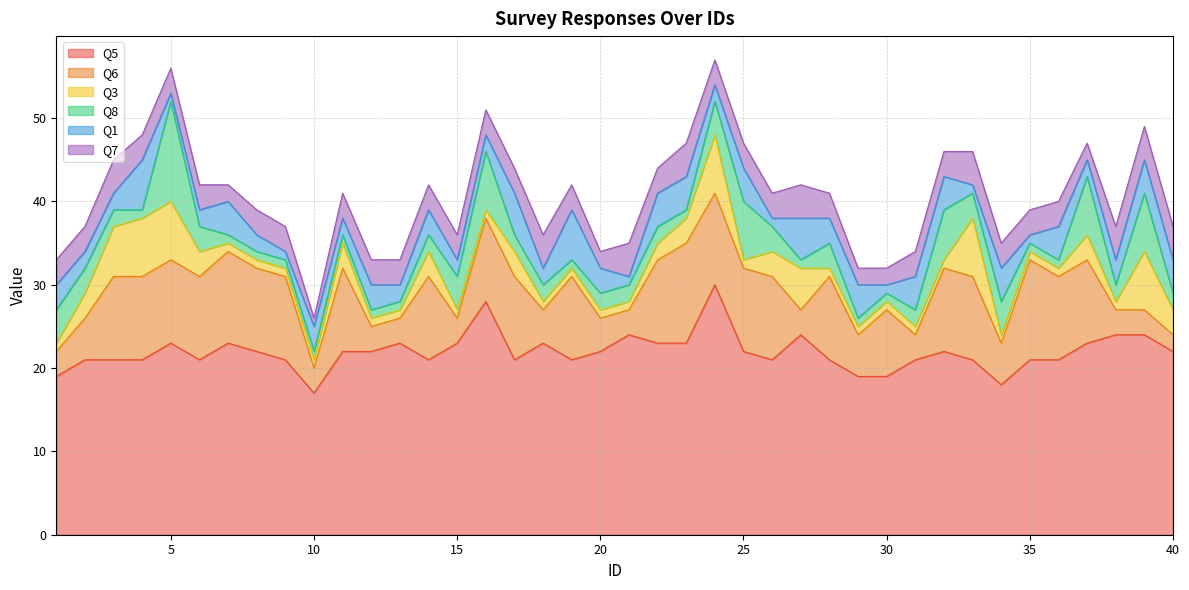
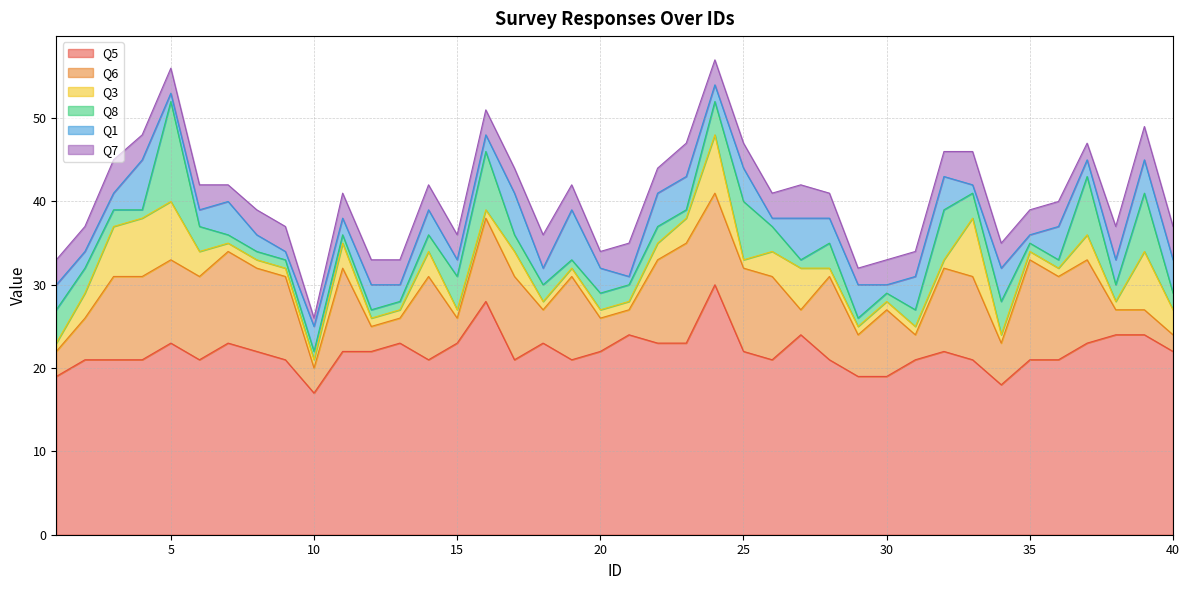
  {
    "Q3": {
      "5": 7,
      "10": 1,
      "15": 1,
      "20": 1,
      "25": 1,
      "30": 1,
      "35": 1,
      "40": 3
    },
    "Q8": {
      "5": 12,
      "10": 1,
      "15": 4,
      "20": 2,
      "25": 7,
      "30": 1,
      "35": 1,
      "40": 2
    },
    "Q1": {
      "5": 1,
      "10": 3,
      "15": 2,
      "20": 3,
      "25": 4,
      "30": 1,
      "35": 1,
      "40": 4
    },
    "Q7": {
      "5": 3,
      "10": 1,
      "15": 3,
      "20": 2,
      "25": 3,
-     "30": 2,
+     "30": 3,
      "35": 3,
      "40": 4
    }
  }
